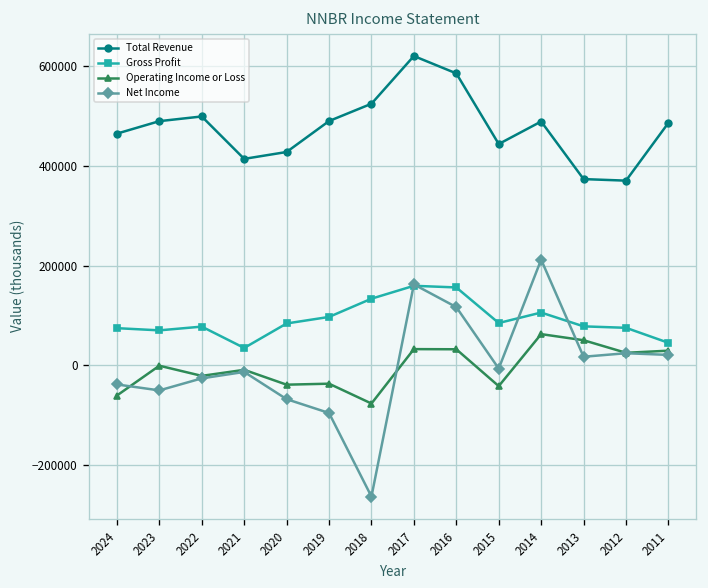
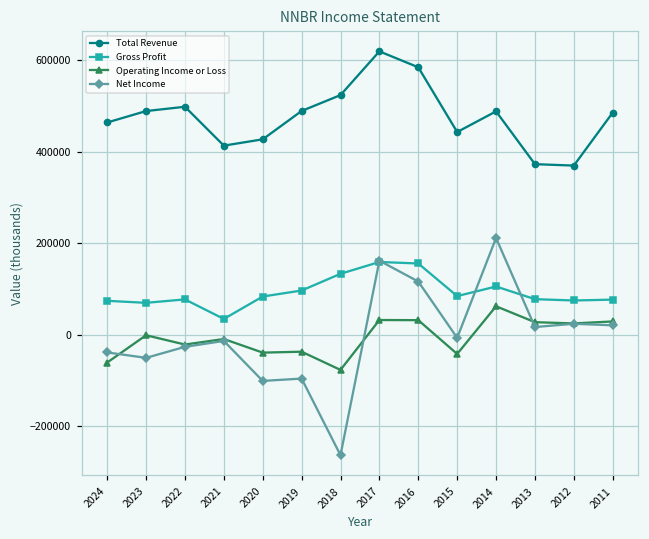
  {
    "Total Revenue": {
      "2024": 460000,
      "2023": 490000,
      "2022": 500000,
      "2021": 410000,
      "2020": 430000,
      "2019": 490000,
      "2018": 520000,
      "2017": 620000,
      "2016": 590000,
      "2015": 440000,
      "2014": 490000,
      "2013": 370000,
      "2012": 370000,
      "2011": 490000
    },
    "Gross Profit": {
      "2024": 70000,
      "2023": 70000,
      "2022": 80000,
      "2021": 30000,
      "2020": 80000,
      "2019": 100000,
      "2018": 130000,
      "2016": 160000,
      "2015": 80000,
      "2014": 110000,
      "2013": 80000,
      "2012": 80000,
-     "2011": 50000
+     "2011": 80000
    },
    "Operating Income or Loss": {
      "2024": -60000,
      "2023": 0,
      "2020": -40000,
      "2019": -40000,
      "2018": -80000,
      "2017": 30000,
      "2016": 30000,
      "2015": -40000,
      "2014": 60000,
-     "2013": 50000,
+     "2013": 30000,
      "2011": 30000
    },
    "Net Income": {
      "2024": -40000,
      "2023": -50000,
-     "2020": -70000,
+     "2020": -100000,
      "2019": -100000,
      "2018": -260000,
      "2016": 120000,
      "2015": -10000,
      "2014": 210000,
      "2013": 20000,
      "2011": 20000
    }
  }
